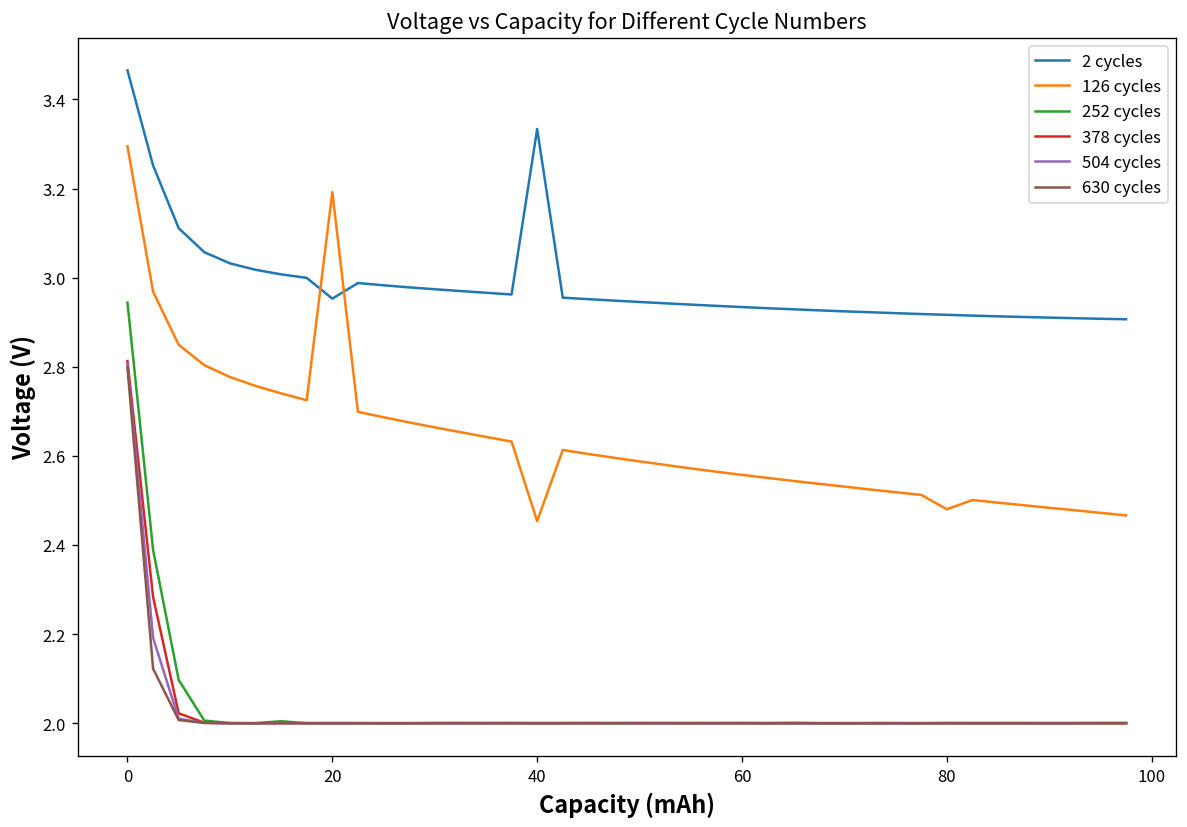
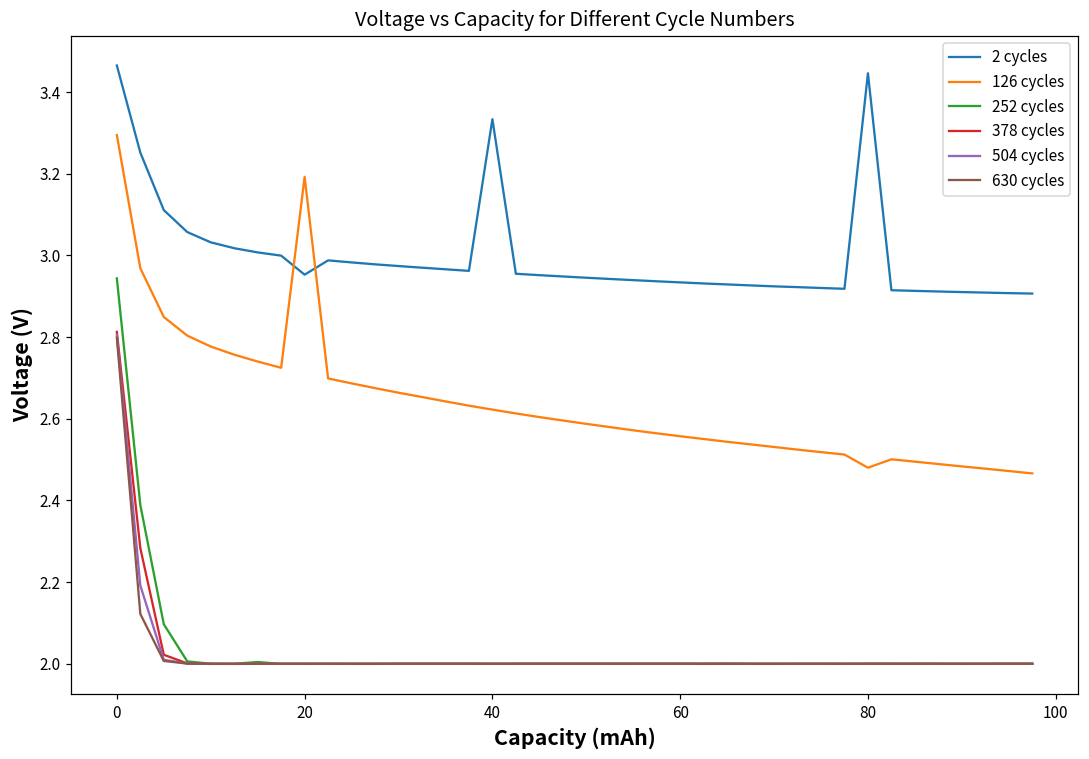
  {
    "2 cycles": {
      "0": 3.47,
      "20": 2.95,
      "40": 3.33,
      "60": 2.93,
-     "80": 2.92
+     "80": 3.45
    },
    "126 cycles": {
      "0": 3.29,
      "20": 3.19,
-     "40": 2.45,
+     "40": 2.62,
      "60": 2.56,
      "80": 2.48
    },
    "252 cycles": {
      "0": 2.94
    },
    "378 cycles": {
      "0": 2.81
    }
  }
